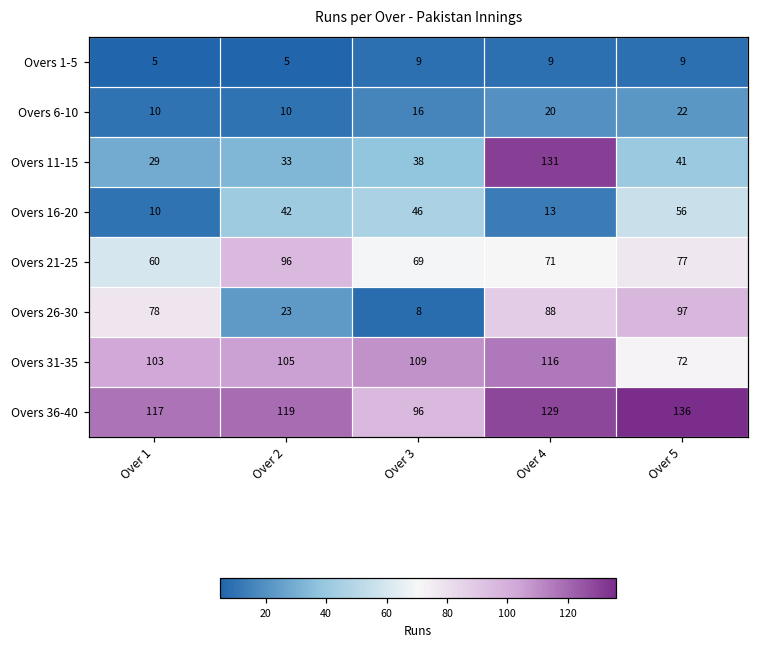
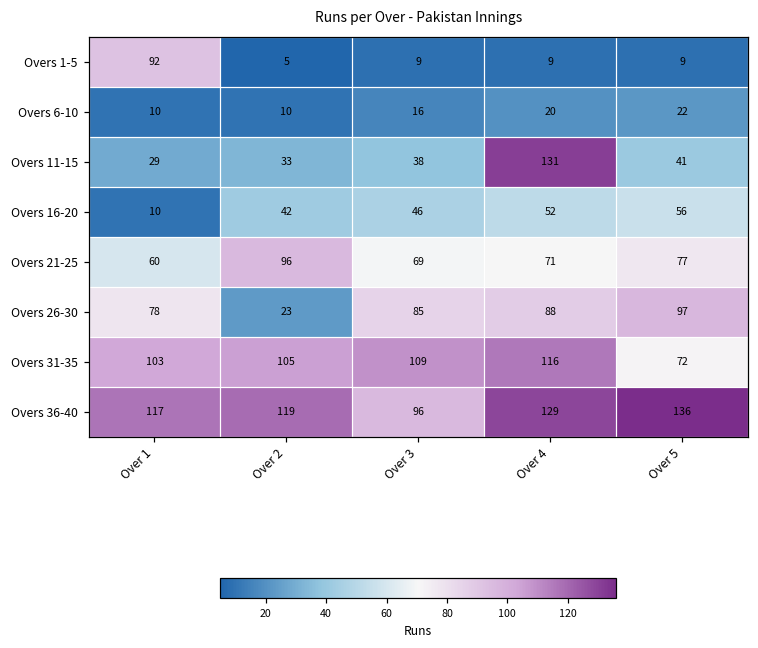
  {
    "Overs 1-5": {
-     "Over 1": 5,
+     "Over 1": 92,
      "Over 2": 5,
      "Over 3": 9,
      "Over 4": 9,
      "Over 5": 9
    },
    "Overs 6-10": {
      "Over 1": 10,
      "Over 2": 10,
      "Over 3": 16,
      "Over 4": 20,
      "Over 5": 22
    },
    "Overs 11-15": {
      "Over 1": 29,
      "Over 2": 33,
      "Over 3": 38,
      "Over 4": 131,
      "Over 5": 41
    },
    "Overs 16-20": {
      "Over 1": 10,
      "Over 2": 42,
      "Over 3": 46,
-     "Over 4": 13,
+     "Over 4": 52,
      "Over 5": 56
    },
    "Overs 21-25": {
      "Over 1": 60,
      "Over 2": 96,
      "Over 3": 69,
      "Over 4": 71,
      "Over 5": 77
    },
    "Overs 26-30": {
      "Over 1": 78,
      "Over 2": 23,
-     "Over 3": 8,
+     "Over 3": 85,
      "Over 4": 88,
      "Over 5": 97
    },
    "Overs 31-35": {
      "Over 1": 103,
      "Over 2": 105,
      "Over 3": 109,
      "Over 4": 116,
      "Over 5": 72
    },
    "Overs 36-40": {
      "Over 1": 117,
      "Over 2": 119,
      "Over 3": 96,
      "Over 4": 129,
      "Over 5": 136
    }
  }
